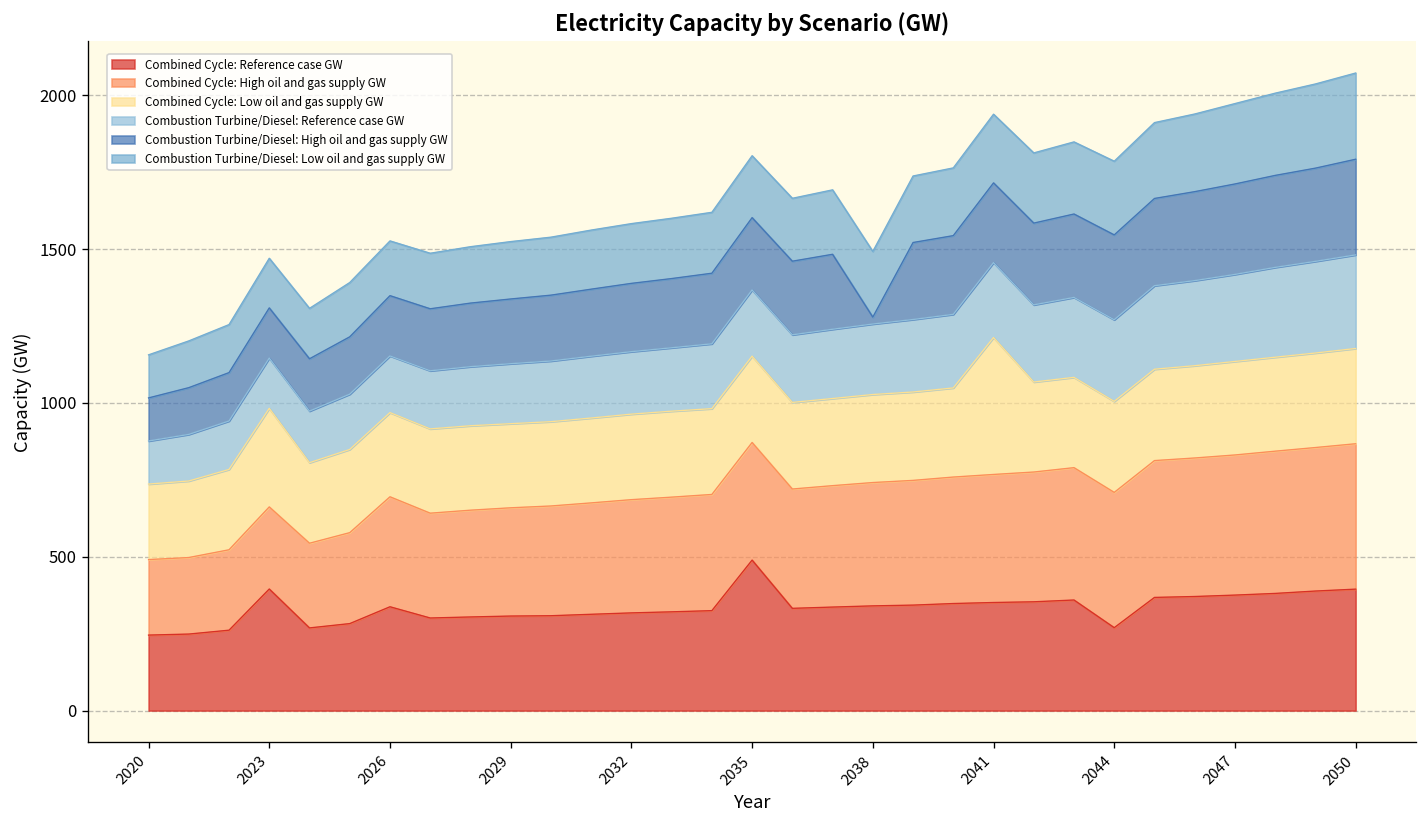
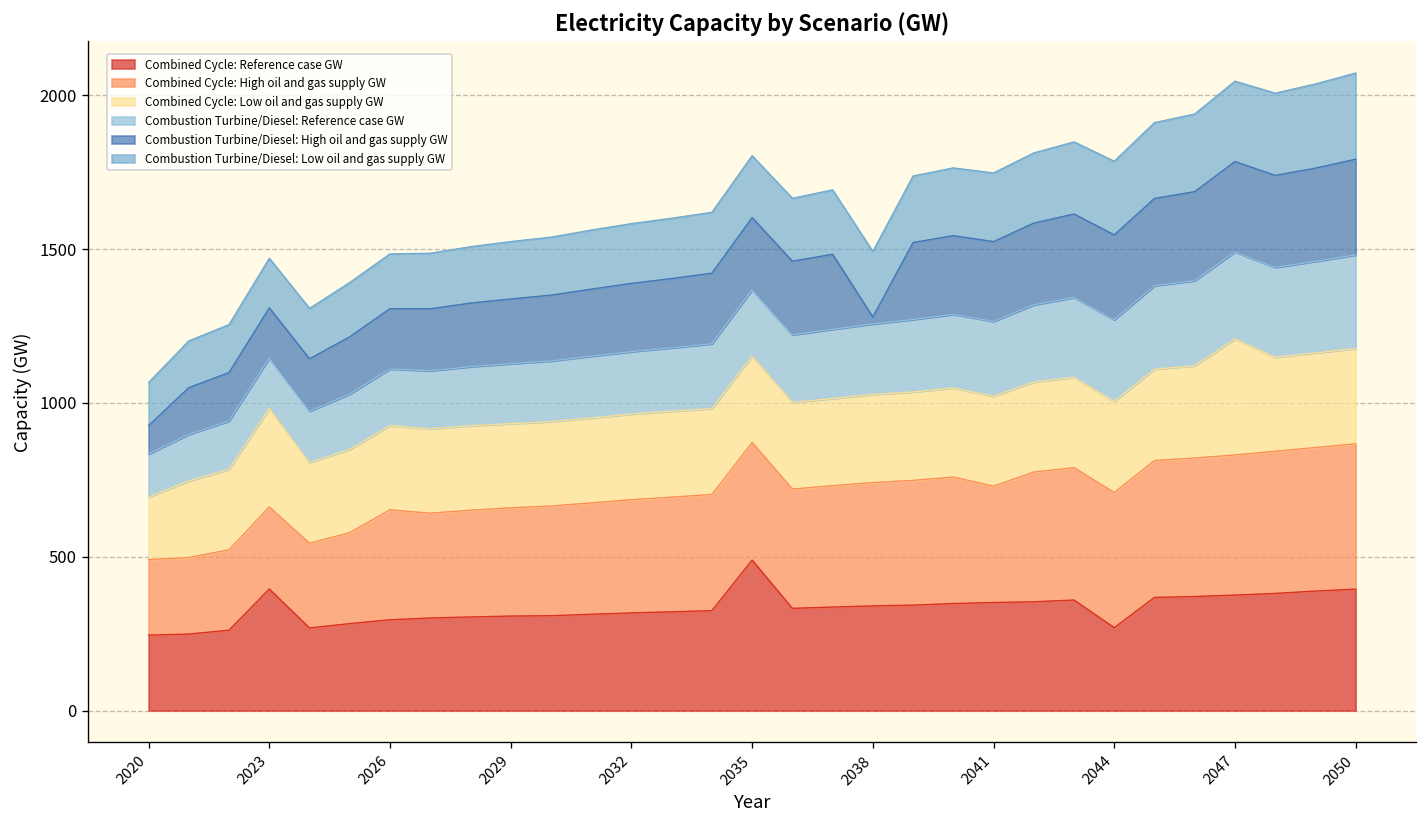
  {
    "Combined Cycle: Reference case GW": {
      "2020": 250,
      "2023": 400,
-     "2026": 340,
+     "2026": 300,
      "2029": 310,
      "2032": 320,
      "2035": 490,
      "2038": 340,
      "2041": 350,
      "2044": 270,
      "2047": 380,
      "2050": 390
    },
    "Combined Cycle: High oil and gas supply GW": {
      "2020": 250,
      "2023": 270,
      "2026": 360,
      "2029": 350,
      "2032": 370,
      "2035": 380,
      "2038": 400,
-     "2041": 420,
+     "2041": 380,
      "2044": 440,
      "2047": 460,
      "2050": 470
    },
    "Combined Cycle: Low oil and gas supply GW": {
-     "2020": 250,
+     "2020": 200,
      "2023": 320,
      "2026": 270,
      "2029": 270,
      "2032": 280,
      "2035": 280,
      "2038": 290,
-     "2041": 450,
+     "2041": 290,
      "2044": 300,
-     "2047": 300,
+     "2047": 380,
      "2050": 310
    },
    "Combustion Turbine/Diesel: High oil and gas supply GW": {
-     "2020": 140,
+     "2020": 90,
      "2023": 160,
      "2026": 200,
      "2029": 210,
      "2032": 220,
      "2035": 230,
      "2038": 20,
      "2041": 260,
      "2044": 280,
      "2047": 290,
      "2050": 310
    }
  }
